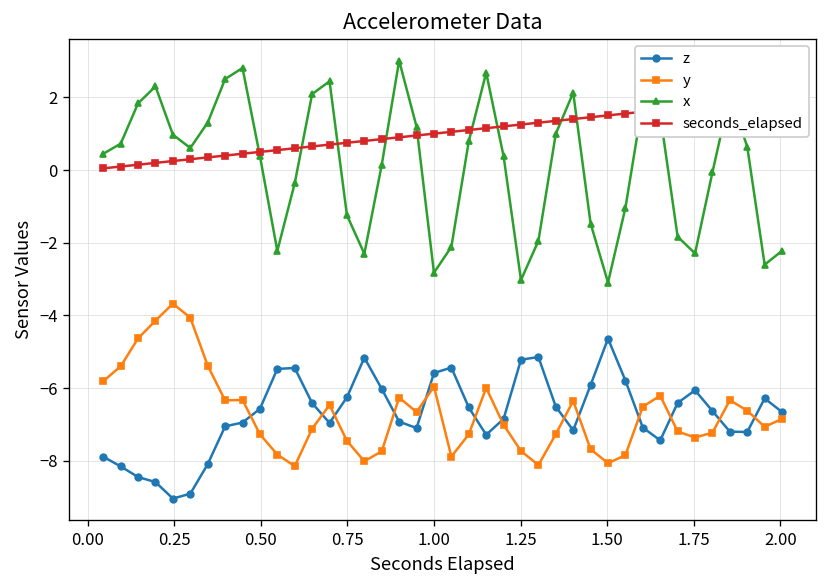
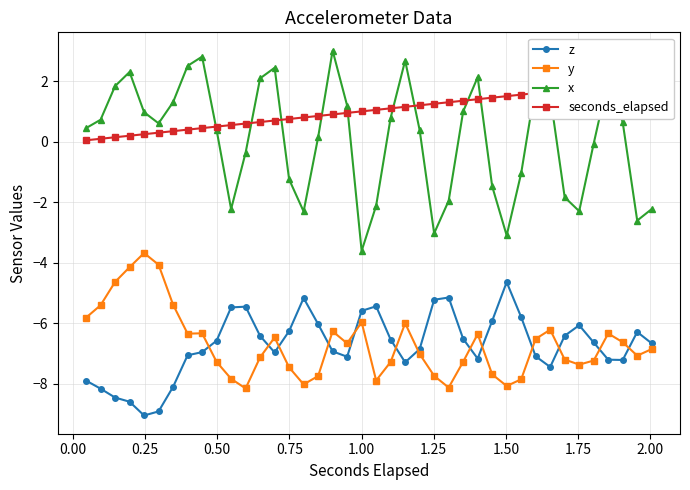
  {
    "z": {
      "1.00": -5.6
    },
    "y": {
      "1.00": -6.0
    },
    "x": {
-     "1.00": -2.8
+     "1.00": -3.6
    },
    "seconds_elapsed": {
      "1.00": 1.0
    }
  }
